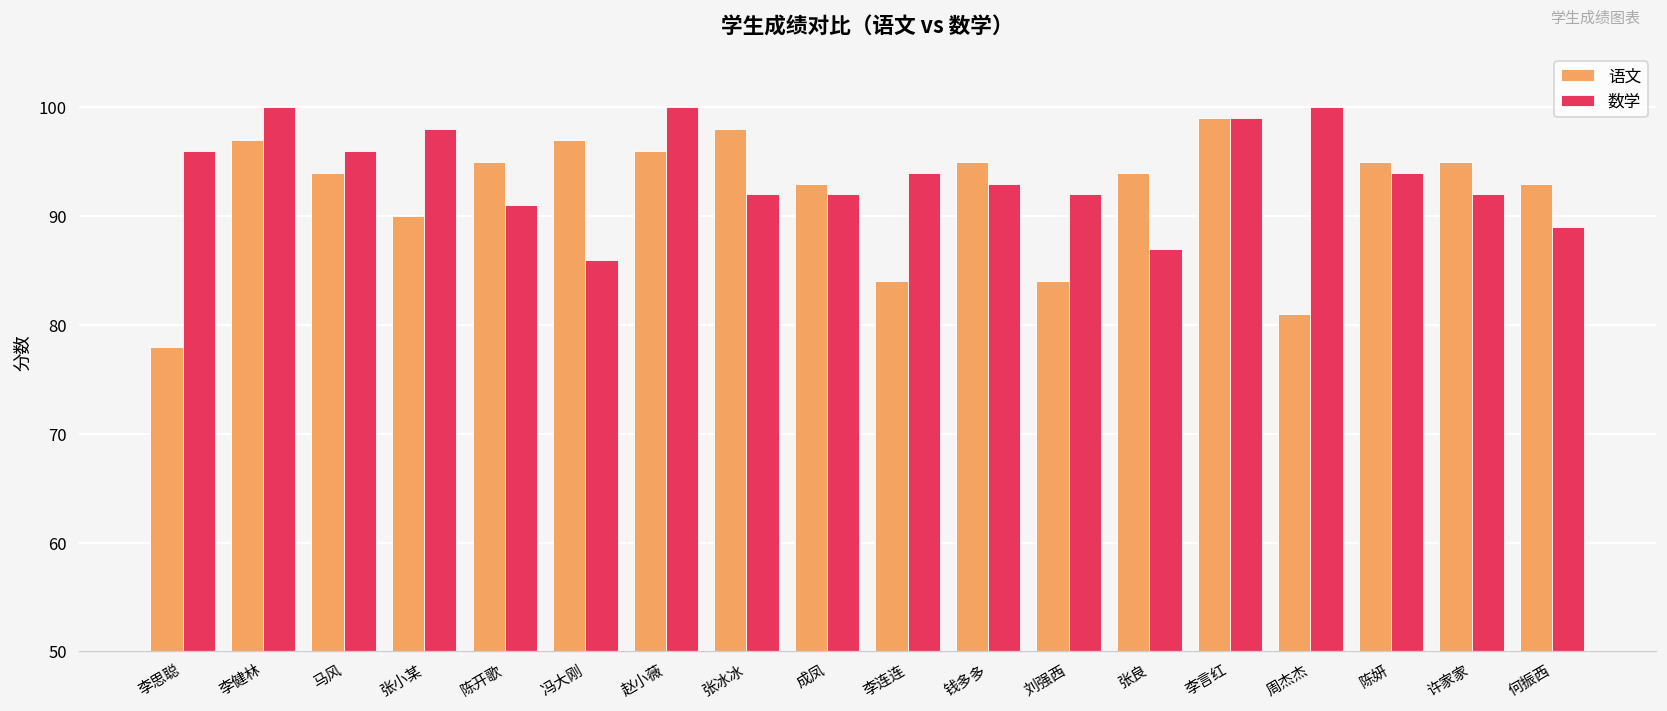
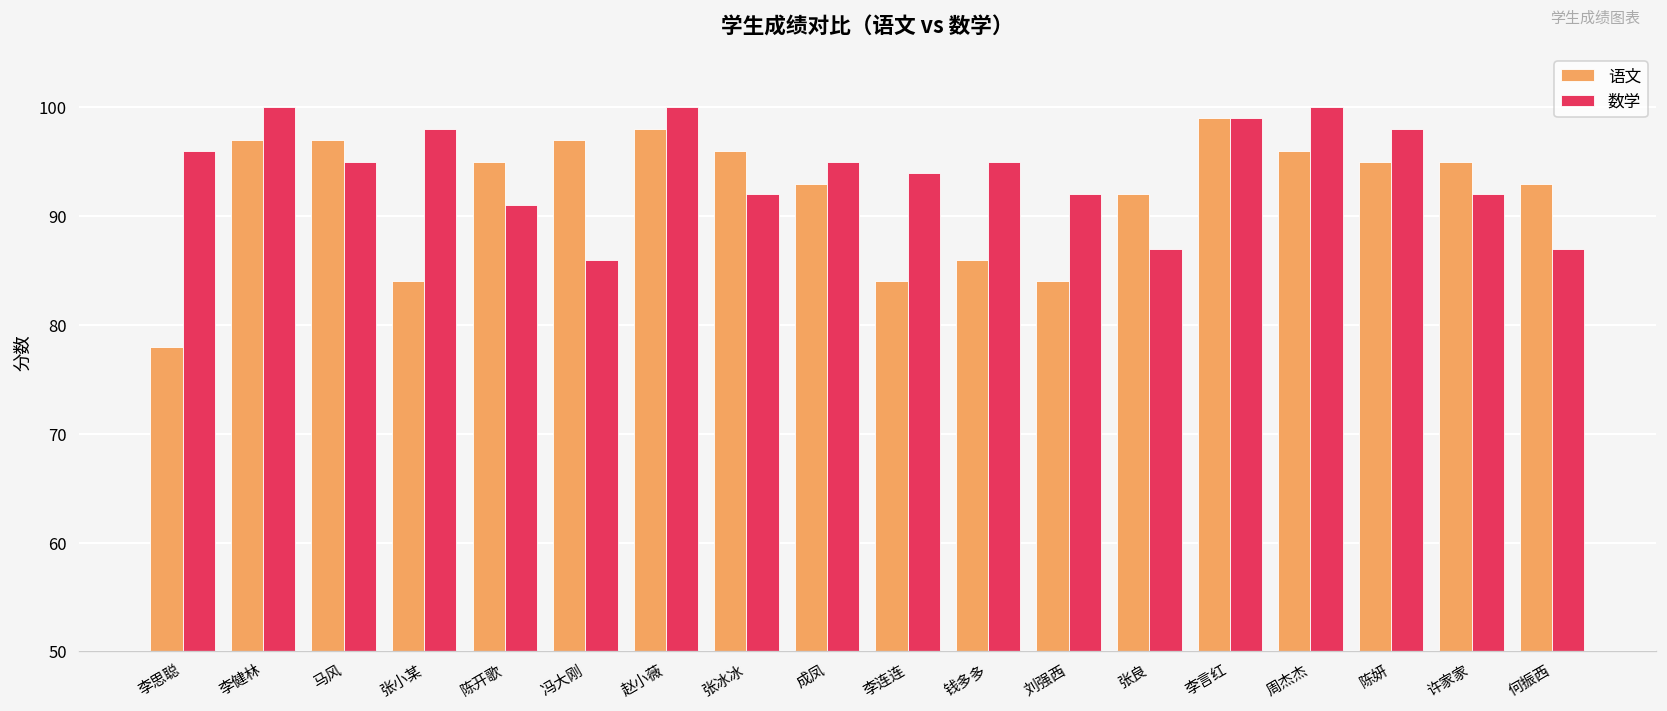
  {
    "语文": {
      "李思聪": 78,
      "李健林": 97,
-     "马风": 94,
-     "张小某": 90,
+     "马风": 97,
+     "张小某": 84,
      "陈开歌": 95,
      "冯大刚": 97,
-     "赵小薇": 96,
-     "张冰冰": 98,
+     "赵小薇": 98,
+     "张冰冰": 96,
      "成凤": 93,
      "李连连": 84,
-     "钱多多": 95,
+     "钱多多": 86,
      "刘强西": 84,
-     "张良": 94,
+     "张良": 92,
      "李言红": 99,
-     "周杰杰": 81,
+     "周杰杰": 96,
      "陈妍": 95,
      "许家家": 95,
      "何振西": 93
    },
    "数学": {
      "李思聪": 96,
      "李健林": 100,
-     "马风": 96,
+     "马风": 95,
      "张小某": 98,
      "陈开歌": 91,
      "冯大刚": 86,
      "赵小薇": 100,
      "张冰冰": 92,
-     "成凤": 92,
+     "成凤": 95,
      "李连连": 94,
-     "钱多多": 93,
+     "钱多多": 95,
      "刘强西": 92,
      "张良": 87,
      "李言红": 99,
      "周杰杰": 100,
-     "陈妍": 94,
+     "陈妍": 98,
      "许家家": 92,
-     "何振西": 89
+     "何振西": 87
    }
  }
